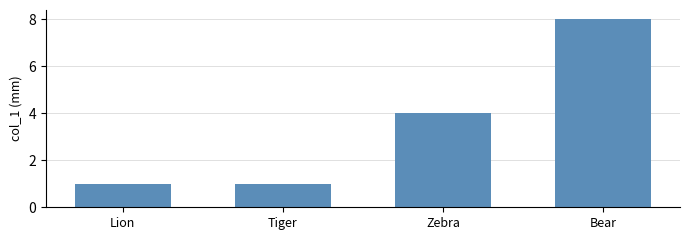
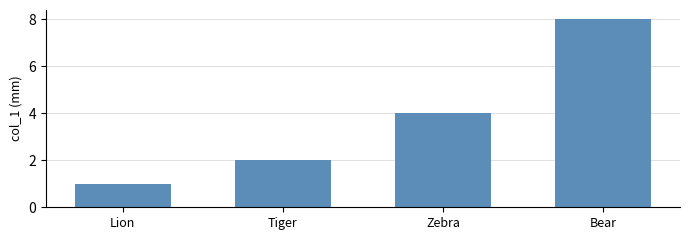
  {
    "Lion": 1,
-   "Tiger": 1,
+   "Tiger": 2,
    "Zebra": 4,
    "Bear": 8
  }
